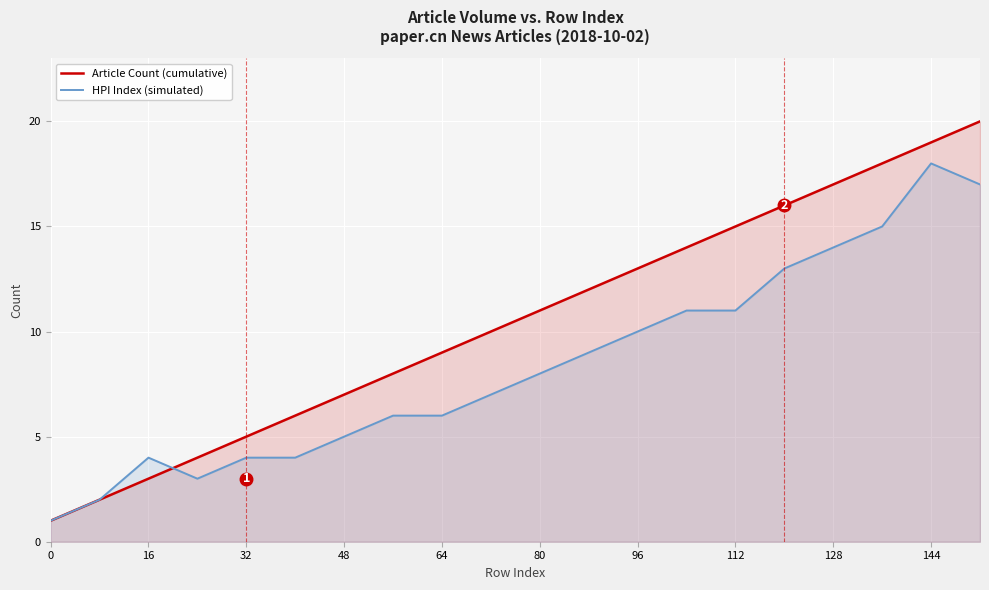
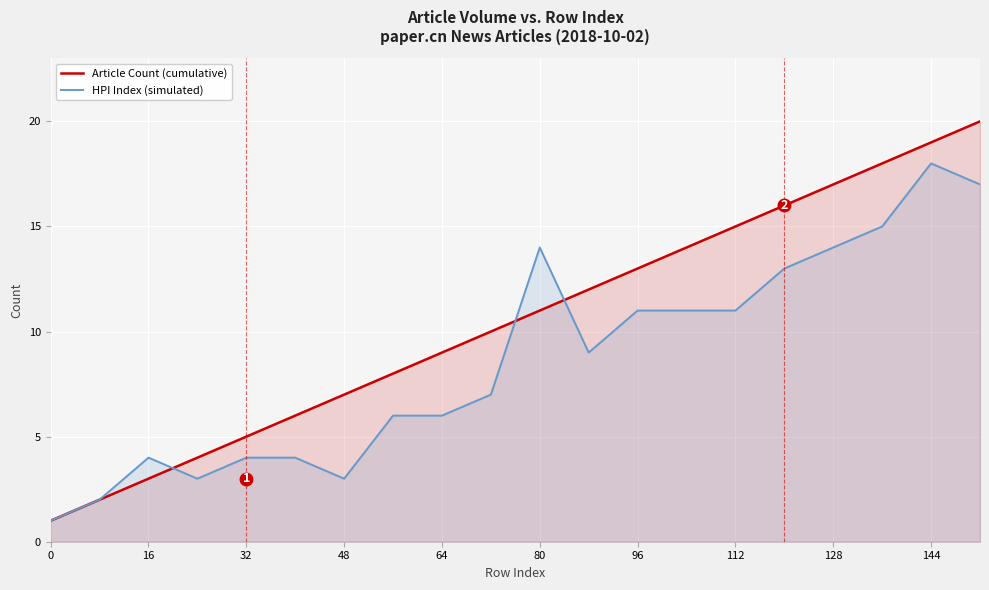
  {
    "HPI Index (simulated)": {
      "16": 4,
      "32": 4,
-     "48": 5,
+     "48": 3,
      "64": 6,
-     "80": 8,
-     "96": 10,
+     "80": 14,
+     "96": 11,
      "112": 11,
      "128": 14,
      "144": 18
    }
  }
